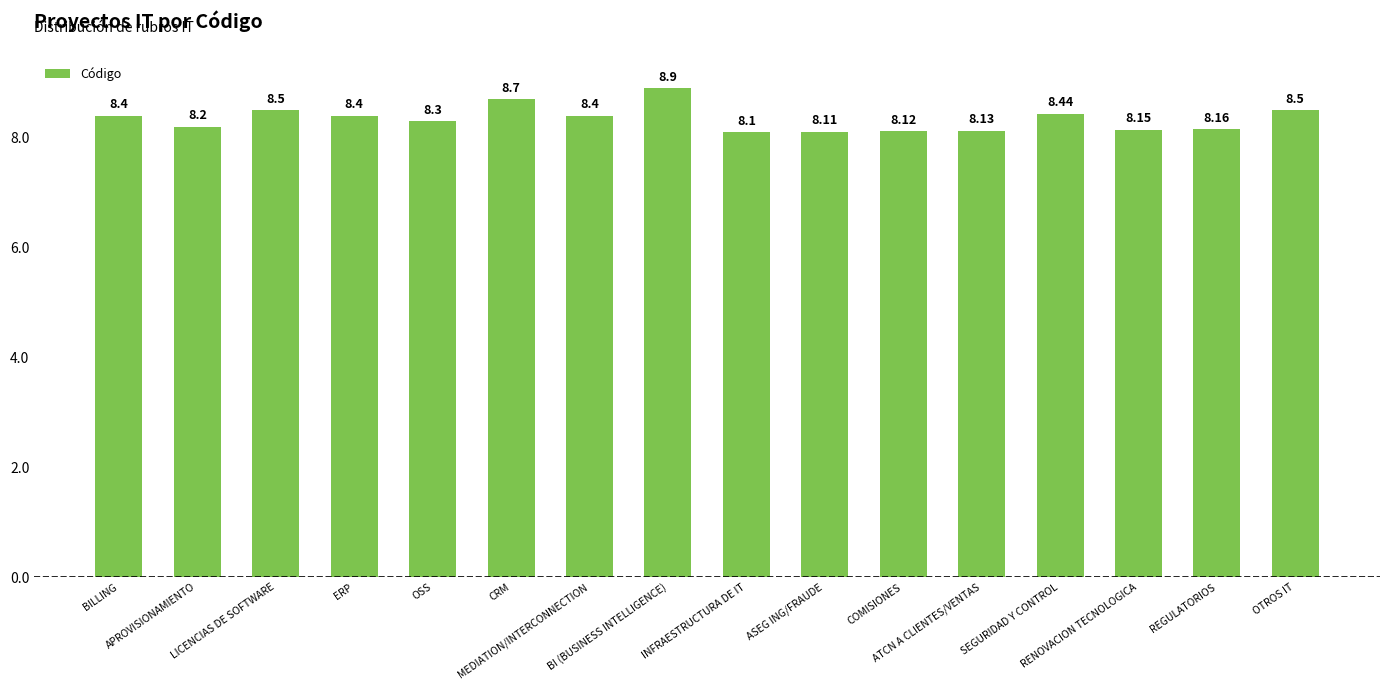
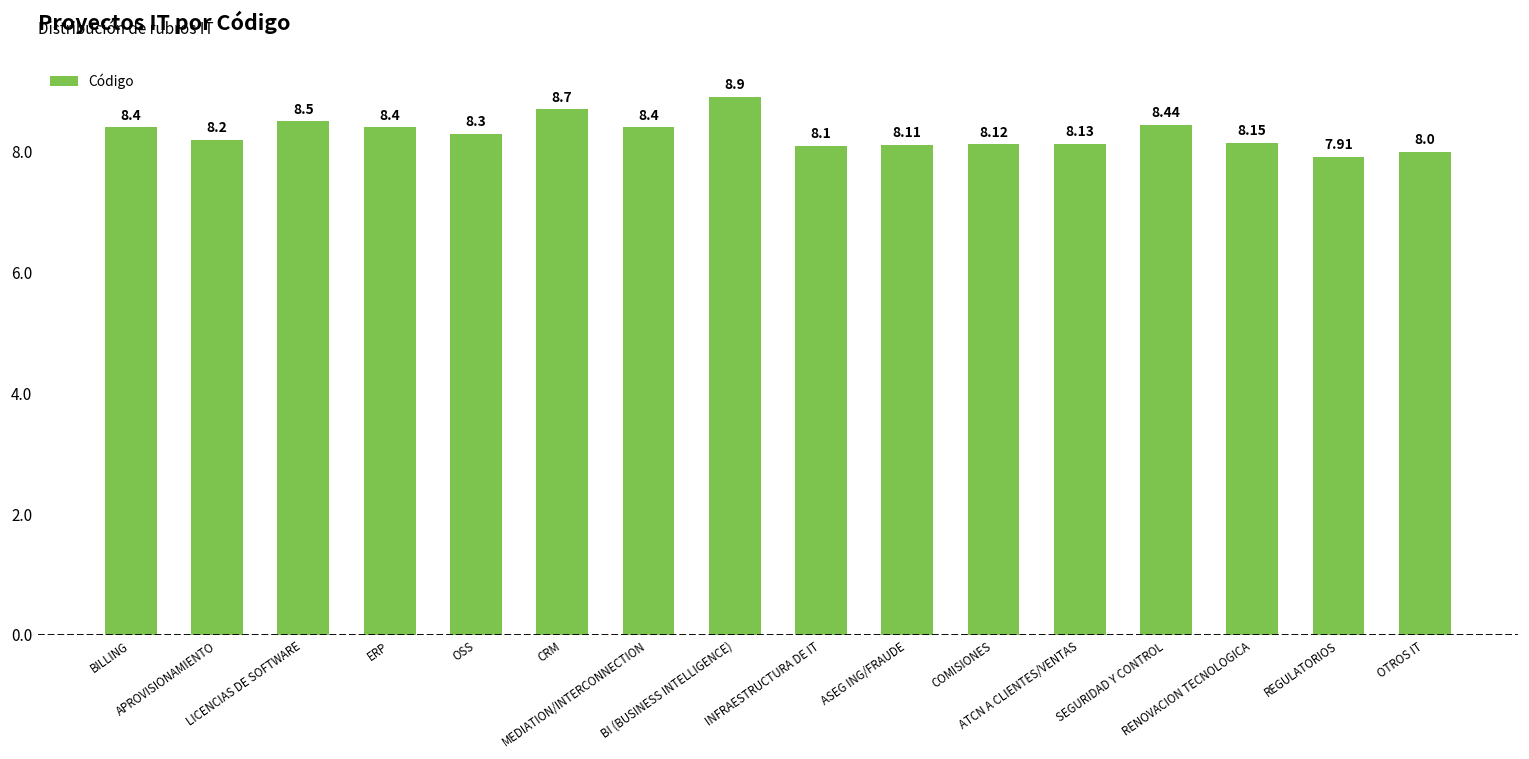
  {
    "BILLING": 8.4,
    "APROVISIONAMIENTO": 8.2,
    "LICENCIAS DE SOFTWARE": 8.5,
    "ERP": 8.4,
    "OSS": 8.3,
    "CRM": 8.7,
    "MEDIATION/INTERCONNECTION": 8.4,
    "BI (BUSINESS INTELLIGENCE)": 8.9,
    "INFRAESTRUCTURA DE IT": 8.1,
    "ASEG ING/FRAUDE": 8.11,
    "COMISIONES": 8.12,
    "ATCN A CLIENTES/VENTAS": 8.13,
    "SEGURIDAD Y CONTROL": 8.44,
    "RENOVACION TECNOLOGICA": 8.15,
-   "REGULATORIOS": 8.16,
-   "OTROS IT": 8.5
+   "REGULATORIOS": 7.91,
+   "OTROS IT": 8.0
  }
